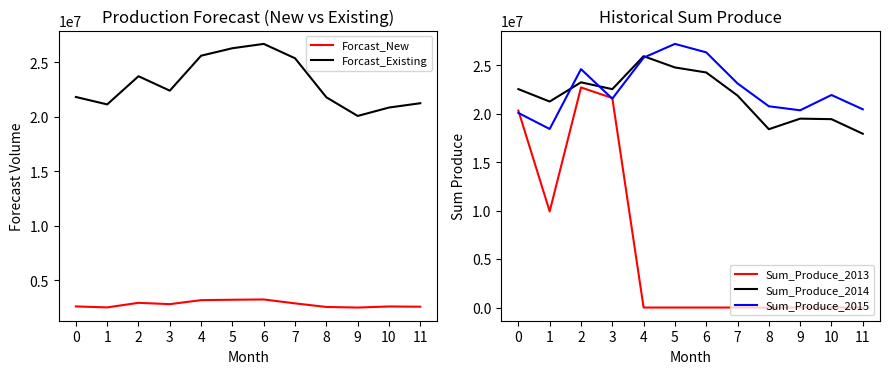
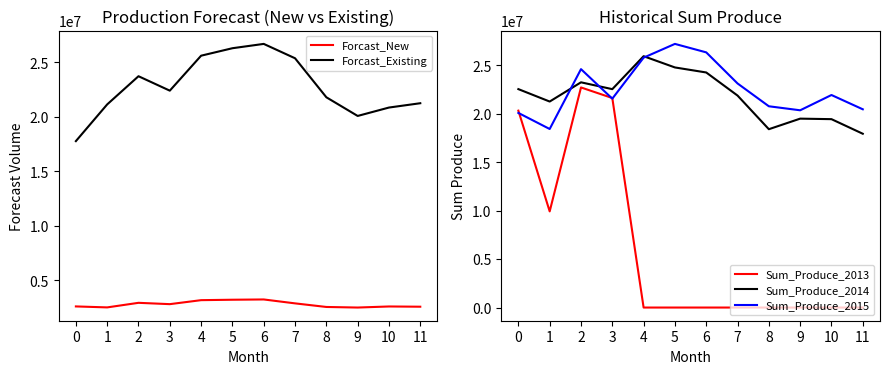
  {
    "Production Forecast (New vs Existing)": {
      "Forcast_New": {
        "0": 2600000,
        "1": 2500000,
        "2": 2900000,
        "3": 2800000,
        "4": 3200000,
        "5": 3200000,
        "6": 3200000,
        "7": 2900000,
        "8": 2500000,
        "9": 2500000,
        "10": 2600000,
        "11": 2600000
      },
      "Forcast_Existing": {
-       "0": 21800000,
+       "0": 17800000,
        "1": 21100000,
        "2": 23700000,
        "3": 22400000,
        "4": 25600000,
        "5": 26300000,
        "6": 26700000,
        "7": 25400000,
        "8": 21800000,
        "9": 20100000,
        "10": 20900000,
        "11": 21300000
      }
    },
    "Historical Sum Produce": {
      "Sum_Produce_2013": {
        "1": 10000000,
        "2": 23000000,
        "4": 0,
        "5": 0,
        "6": 0
      },
      "Sum_Produce_2014": {
        "0": 23000000,
        "1": 21000000,
        "2": 23000000,
        "3": 23000000,
        "5": 25000000,
        "6": 24000000,
        "7": 22000000,
        "8": 18000000,
        "9": 19000000,
        "10": 19000000,
        "11": 18000000
      },
      "Sum_Produce_2015": {
        "1": 18000000,
        "2": 25000000,
        "5": 27000000,
        "6": 26000000,
        "7": 23000000,
        "8": 21000000,
        "9": 20000000,
        "10": 22000000,
        "11": 20000000
      }
    }
  }
